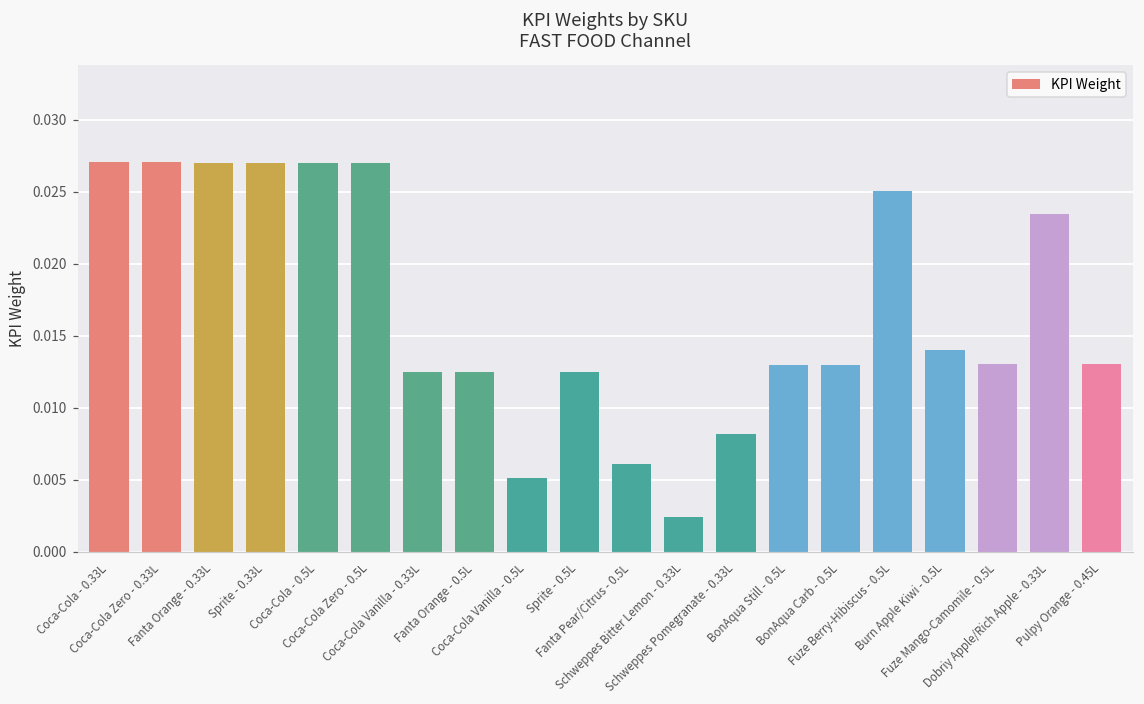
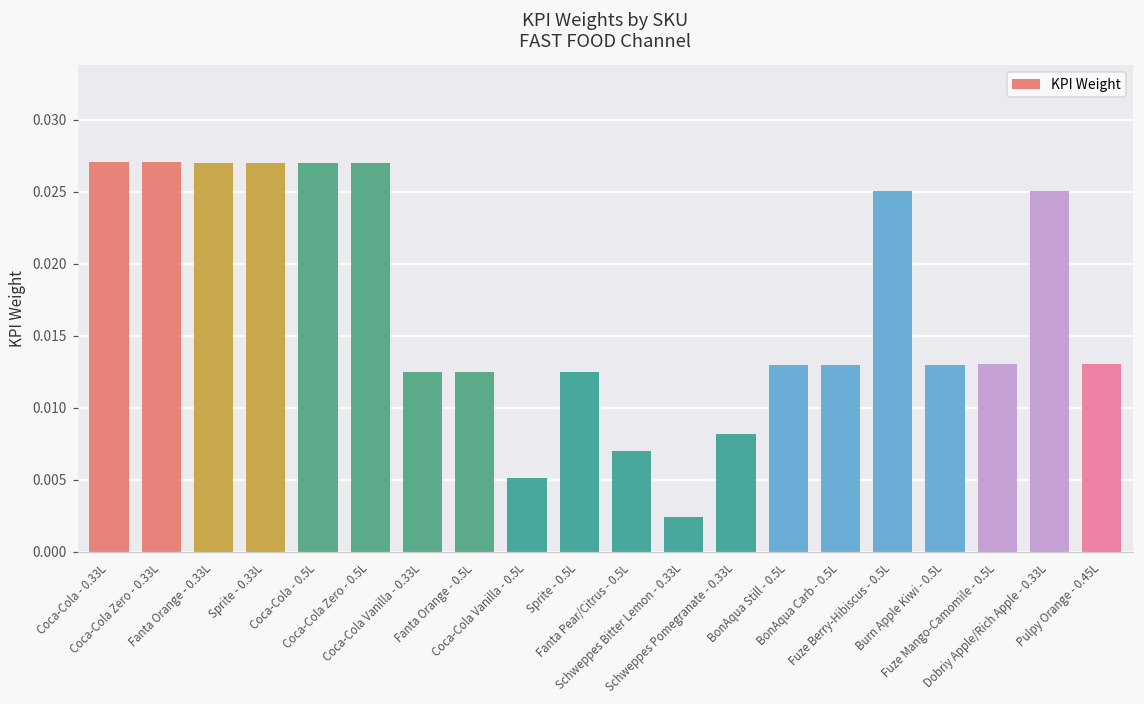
  {
    "Coca-Cola - 0.33L": 0.0270,
    "Coca-Cola Zero - 0.33L": 0.0270,
    "Fanta Orange - 0.33L": 0.0270,
    "Sprite - 0.33L": 0.0270,
    "Coca-Cola - 0.5L": 0.0270,
    "Coca-Cola Zero - 0.5L": 0.0270,
    "Coca-Cola Vanilla - 0.33L": 0.0125,
    "Fanta Orange - 0.5L": 0.0125,
    "Coca-Cola Vanilla - 0.5L": 0.0051,
    "Sprite - 0.5L": 0.0125,
-   "Fanta Pear/Citrus - 0.5L": 0.0061,
+   "Fanta Pear/Citrus - 0.5L": 0.0070,
    "Schweppes Bitter Lemon - 0.33L": 0.0024,
    "Schweppes Pomegranate - 0.33L": 0.0082,
    "BonAqua Still - 0.5L": 0.0130,
    "BonAqua Carb - 0.5L": 0.0130,
    "Fuze Berry-Hibiscus - 0.5L": 0.0250,
-   "Burn Apple Kiwi - 0.5L": 0.0140,
+   "Burn Apple Kiwi - 0.5L": 0.0130,
    "Fuze Mango-Camomile - 0.5L": 0.0130,
-   "Dobriy Apple/Rich Apple - 0.33L": 0.0234,
+   "Dobriy Apple/Rich Apple - 0.33L": 0.0250,
    "Pulpy Orange - 0.45L": 0.0130
  }
